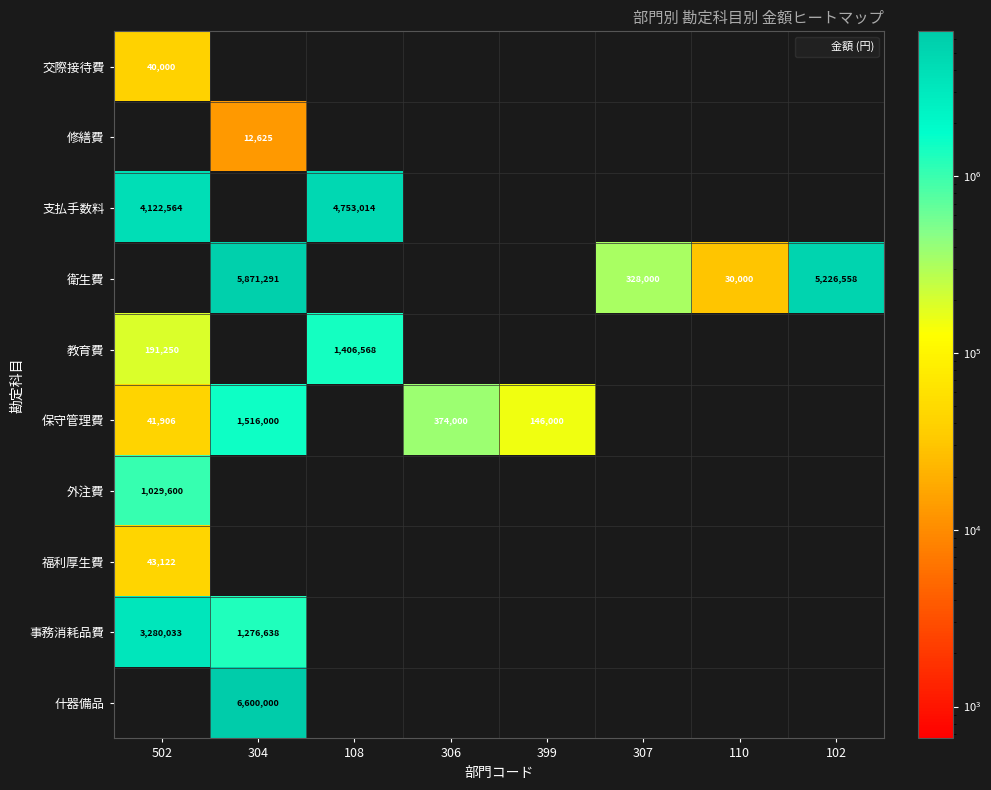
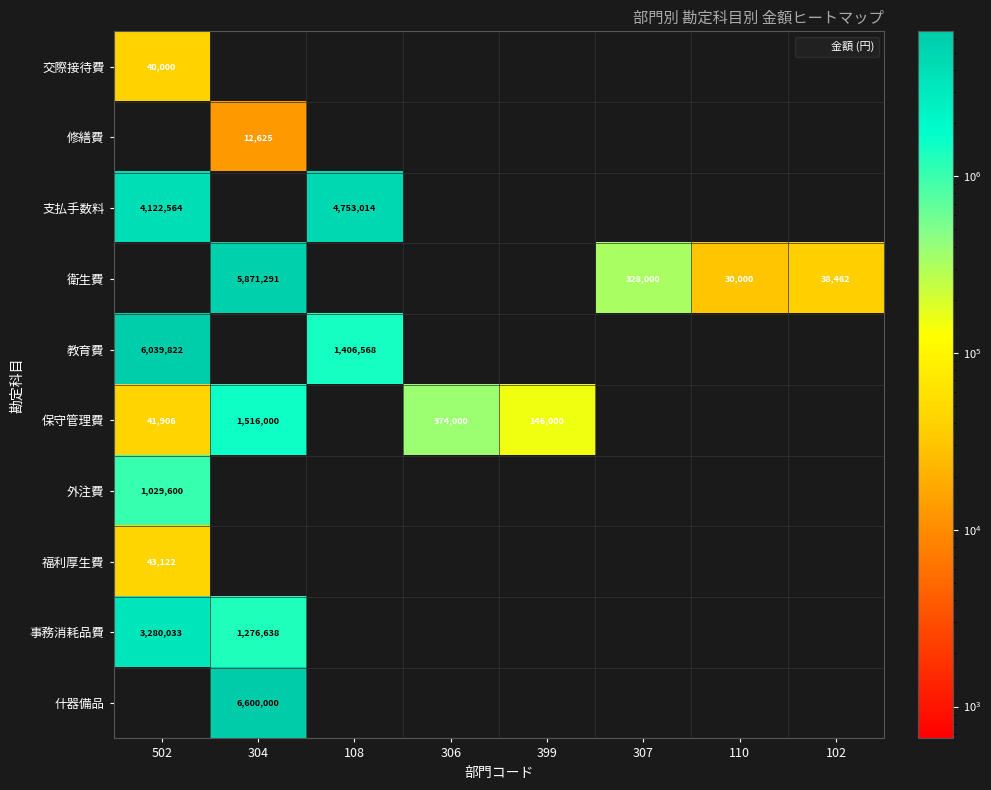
  {
    "交際接待費": {
      "502": "40,000"
    },
    "修繕費": {
      "304": "12,625"
    },
    "支払手数料": {
      "502": "4,122,564",
      "108": "4,753,014"
    },
    "衛生費": {
      "304": "5,871,291",
      "307": "328,000",
      "110": "30,000",
-     "102": "5,226,558"
+     "102": "38,462"
    },
    "教育費": {
-     "502": "191,250",
+     "502": "6,039,822",
      "108": "1,406,568"
    },
    "保守管理費": {
      "502": "41,906",
      "304": "1,516,000",
      "306": "374,000",
      "399": "146,000"
    },
    "外注費": {
      "502": "1,029,600"
    },
    "福利厚生費": {
      "502": "43,122"
    },
    "事務消耗品費": {
      "502": "3,280,033",
      "304": "1,276,638"
    },
    "什器備品": {
      "304": "6,600,000"
    }
  }
